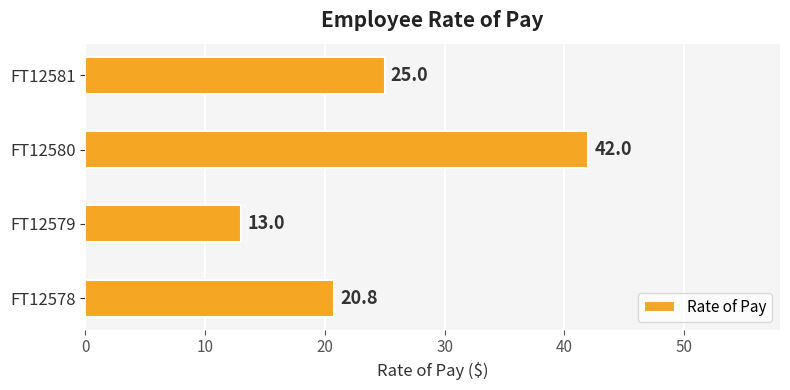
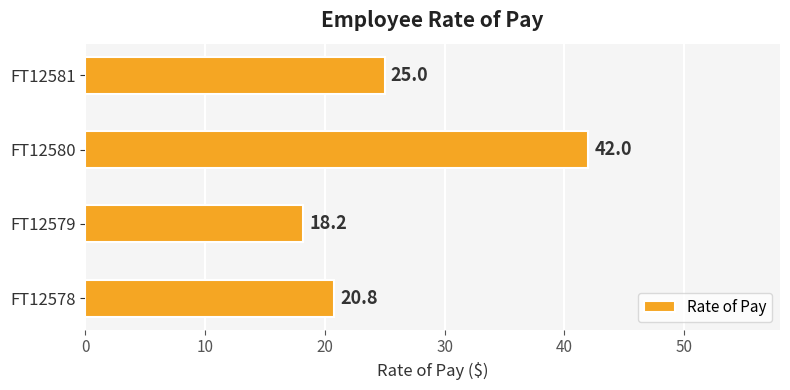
  {
    "FT12581": 25.0,
    "FT12580": 42.0,
-   "FT12579": 13.0,
+   "FT12579": 18.2,
    "FT12578": 20.8
  }
